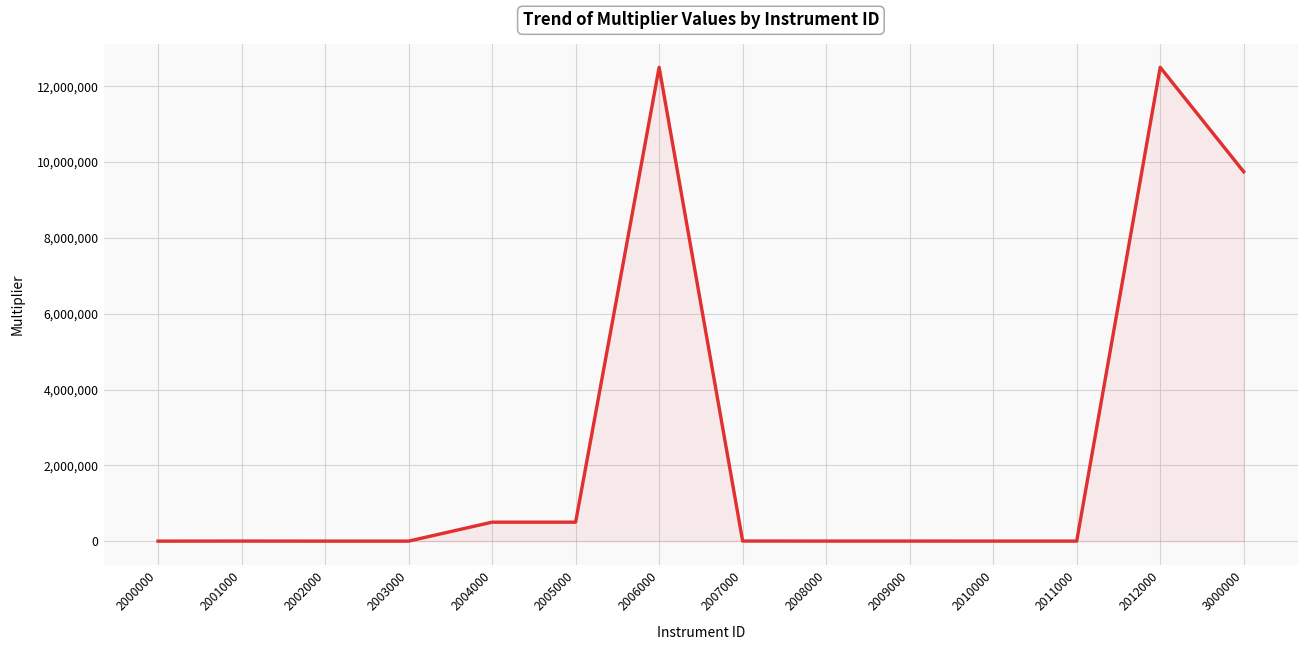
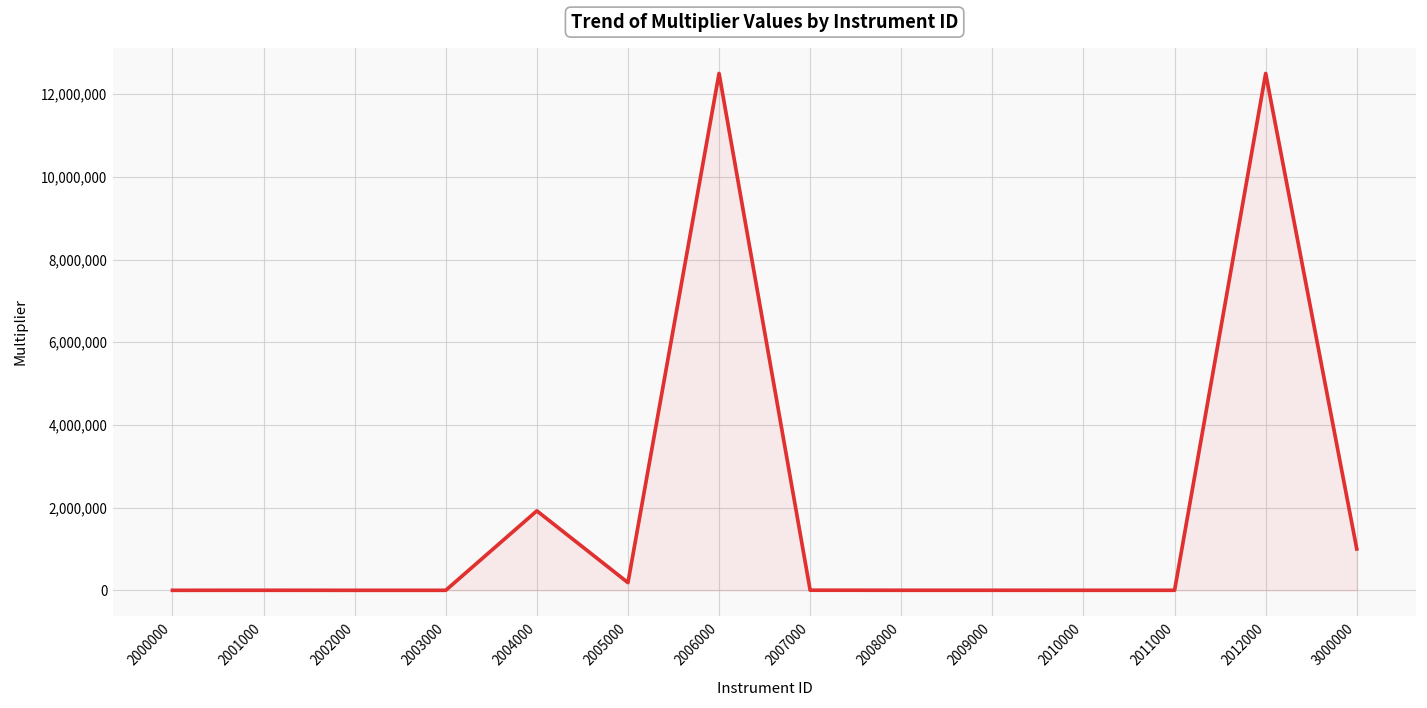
  {
    "2000000": "0",
    "2001000": "0",
    "2002000": "0",
    "2003000": "0",
-   "2004000": "500,000",
-   "2005000": "500,000",
+   "2004000": "1,900,000",
+   "2005000": "200,000",
    "2006000": "12,500,000",
    "2007000": "0",
    "2008000": "0",
    "2009000": "0",
    "2010000": "0",
    "2011000": "0",
    "2012000": "12,500,000",
-   "3000000": "9,700,000"
+   "3000000": "1,000,000"
  }
